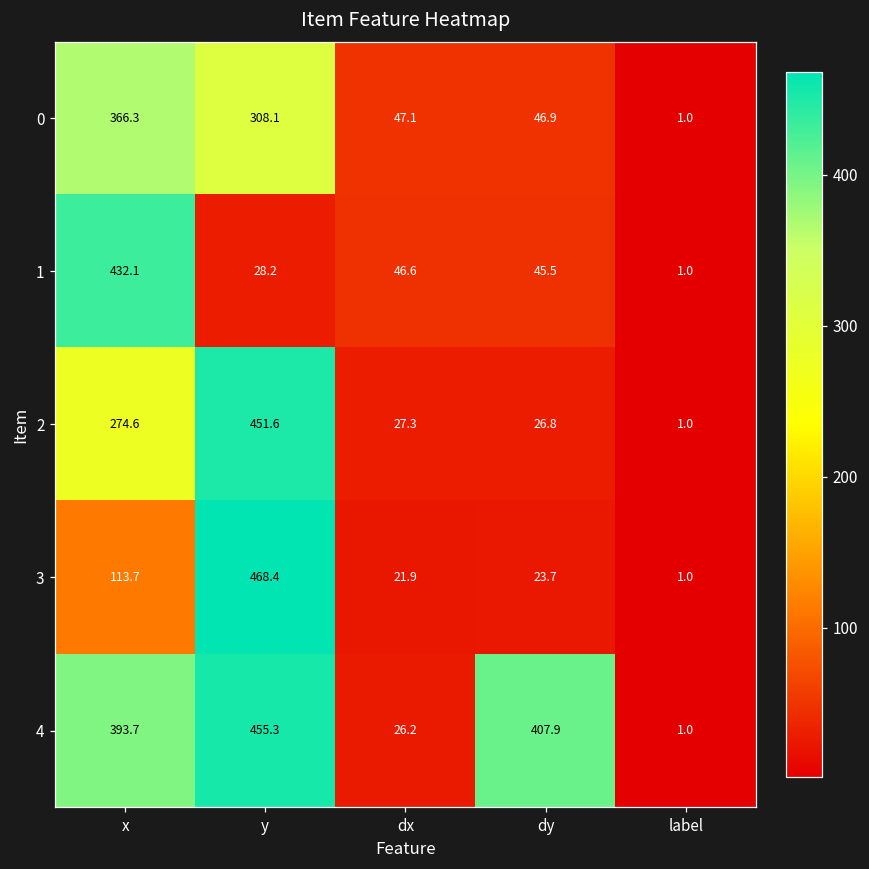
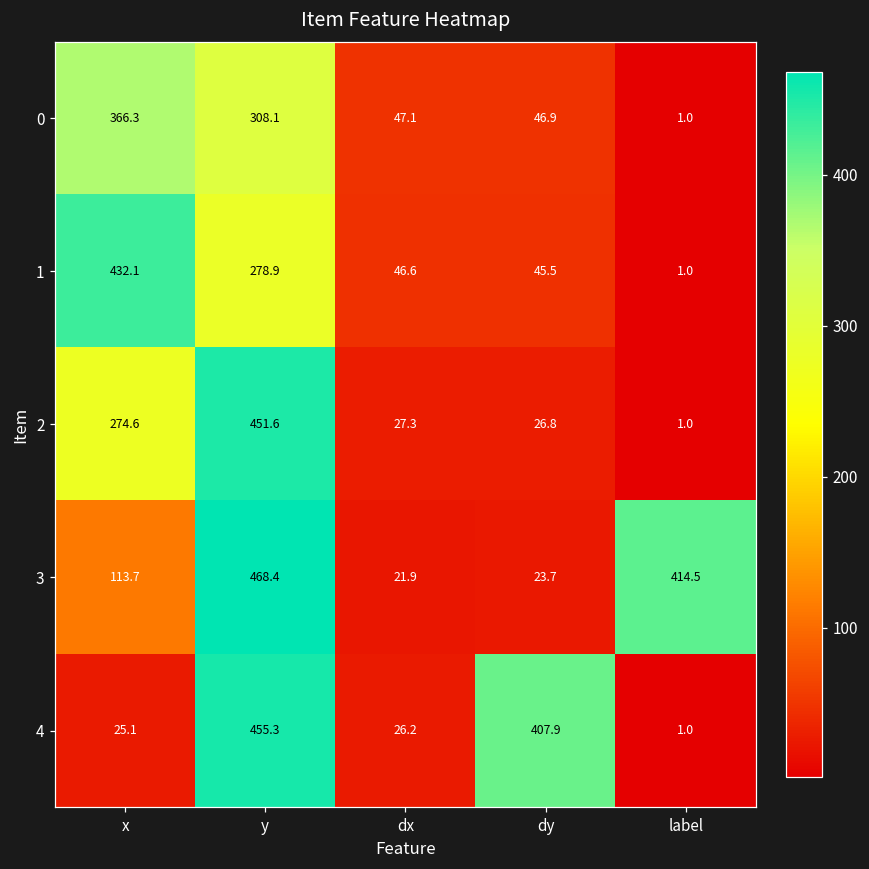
  {
    "0": {
      "x": 366.3,
      "y": 308.1,
      "dx": 47.1,
      "dy": 46.9,
      "label": 1.0
    },
    "1": {
      "x": 432.1,
-     "y": 28.2,
+     "y": 278.9,
      "dx": 46.6,
      "dy": 45.5,
      "label": 1.0
    },
    "2": {
      "x": 274.6,
      "y": 451.6,
      "dx": 27.3,
      "dy": 26.8,
      "label": 1.0
    },
    "3": {
      "x": 113.7,
      "y": 468.4,
      "dx": 21.9,
      "dy": 23.7,
-     "label": 1.0
+     "label": 414.5
    },
    "4": {
-     "x": 393.7,
+     "x": 25.1,
      "y": 455.3,
      "dx": 26.2,
      "dy": 407.9,
      "label": 1.0
    }
  }
